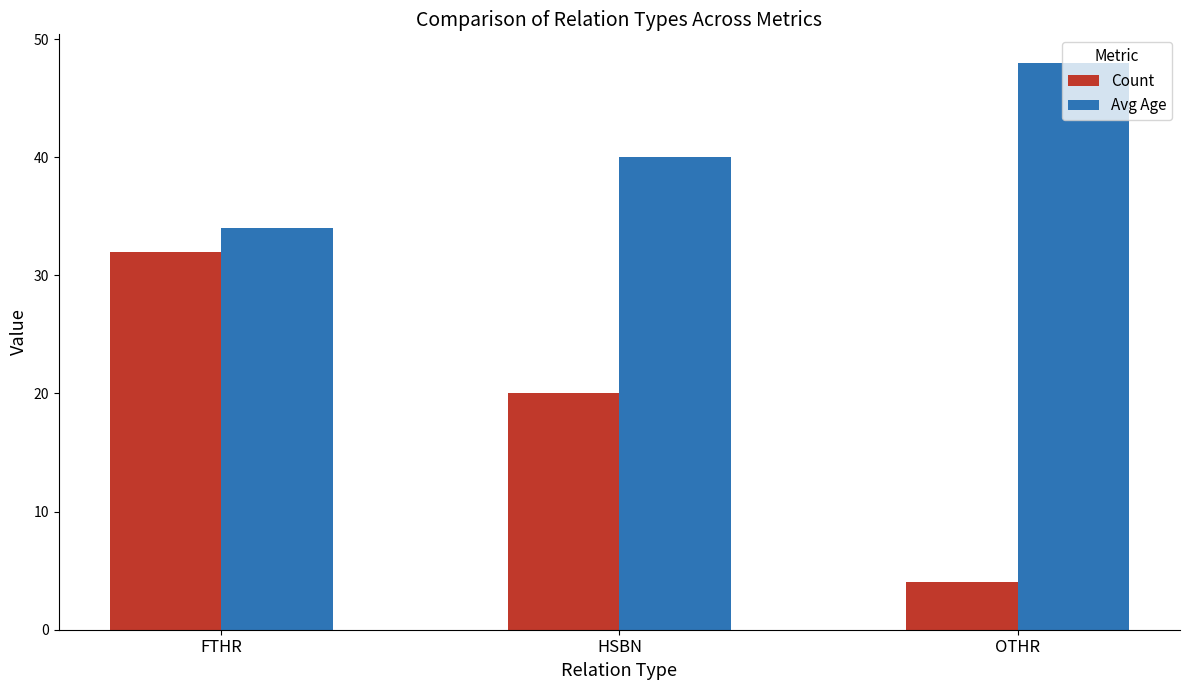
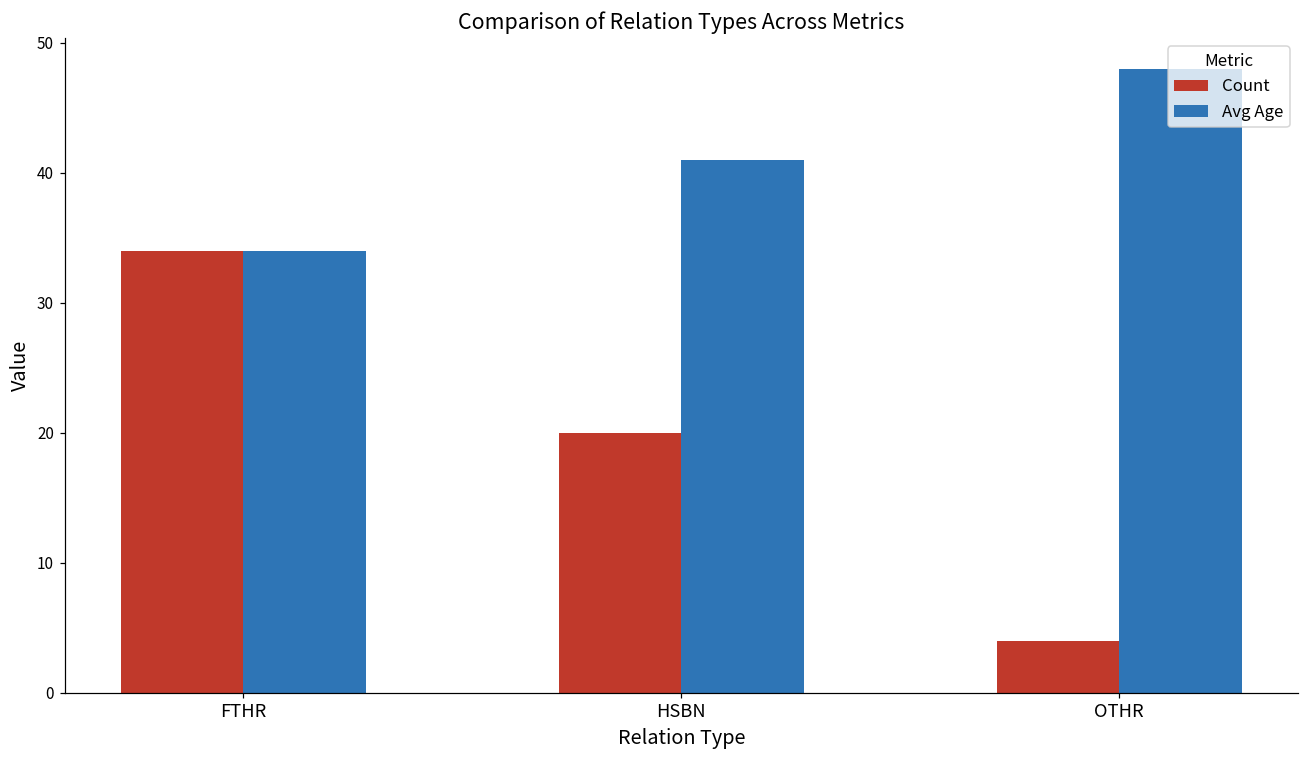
  {
    "Count": {
-     "FTHR": 32,
+     "FTHR": 34,
      "HSBN": 20,
      "OTHR": 4
    },
    "Avg Age": {
      "FTHR": 34,
-     "HSBN": 40
+     "HSBN": 41
    }
  }
